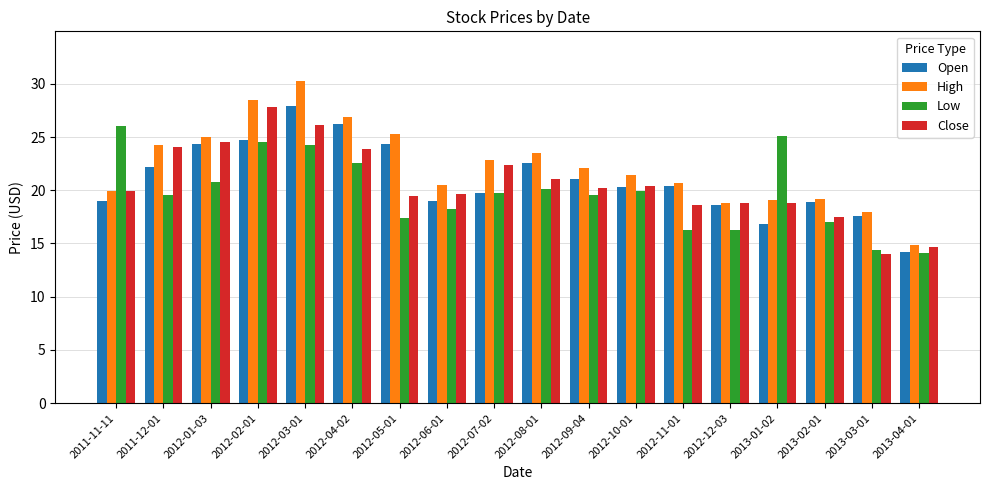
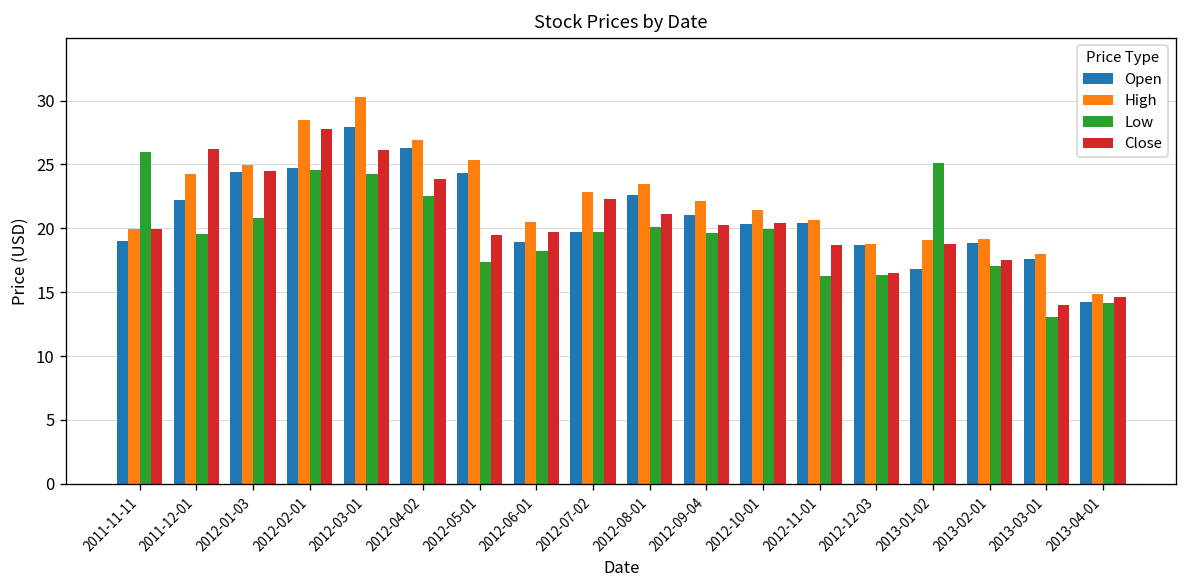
  {
    "Open": {
      "2011-11-11": 19.0,
      "2011-12-01": 22.2,
      "2012-01-03": 24.4,
      "2012-02-01": 24.8,
      "2012-03-01": 28.0,
      "2012-04-02": 26.3,
      "2012-05-01": 24.3,
      "2012-06-01": 19.0,
      "2012-07-02": 19.7,
      "2012-08-01": 22.6,
      "2012-09-04": 21.0,
      "2012-10-01": 20.3,
      "2012-11-01": 20.4,
      "2012-12-03": 18.7,
      "2013-01-02": 16.8,
      "2013-02-01": 18.9,
      "2013-03-01": 17.6,
      "2013-04-01": 14.2
    },
    "High": {
      "2011-11-11": 20.0,
      "2011-12-01": 24.3,
      "2012-01-03": 25.0,
      "2012-02-01": 28.5,
      "2012-03-01": 30.2,
      "2012-04-02": 26.9,
      "2012-05-01": 25.3,
      "2012-06-01": 20.5,
      "2012-07-02": 22.9,
      "2012-08-01": 23.5,
      "2012-09-04": 22.1,
      "2012-10-01": 21.4,
      "2012-11-01": 20.7,
      "2012-12-03": 18.8,
      "2013-01-02": 19.1,
      "2013-02-01": 19.2,
      "2013-03-01": 18.0,
      "2013-04-01": 14.9
    },
    "Low": {
      "2011-11-11": 26.0,
      "2011-12-01": 19.6,
      "2012-01-03": 20.8,
      "2012-02-01": 24.5,
      "2012-03-01": 24.3,
      "2012-04-02": 22.5,
      "2012-05-01": 17.4,
      "2012-06-01": 18.3,
      "2012-07-02": 19.7,
      "2012-08-01": 20.1,
      "2012-09-04": 19.6,
      "2012-10-01": 19.9,
      "2012-11-01": 16.2,
      "2012-12-03": 16.3,
      "2013-01-02": 25.1,
      "2013-02-01": 17.0,
-     "2013-03-01": 14.4,
+     "2013-03-01": 13.1,
      "2013-04-01": 14.2
    },
    "Close": {
      "2011-11-11": 19.9,
-     "2011-12-01": 24.0,
+     "2011-12-01": 26.2,
      "2012-01-03": 24.5,
      "2012-02-01": 27.8,
      "2012-03-01": 26.2,
      "2012-04-02": 23.9,
      "2012-05-01": 19.5,
      "2012-06-01": 19.7,
      "2012-07-02": 22.3,
      "2012-08-01": 21.1,
      "2012-09-04": 20.2,
      "2012-10-01": 20.4,
      "2012-11-01": 18.7,
-     "2012-12-03": 18.8,
+     "2012-12-03": 16.5,
      "2013-01-02": 18.8,
      "2013-02-01": 17.5,
      "2013-03-01": 14.0,
      "2013-04-01": 14.6
    }
  }
